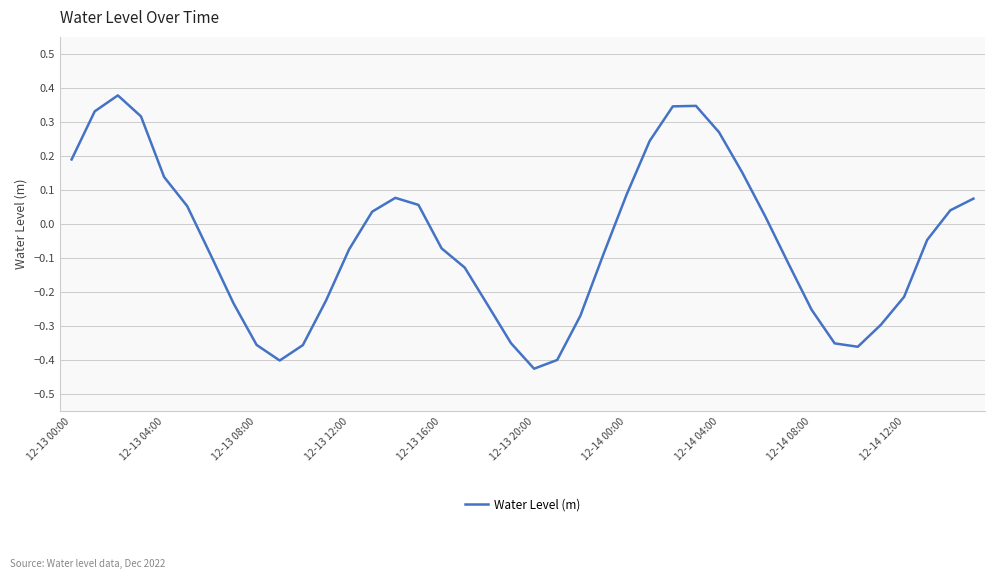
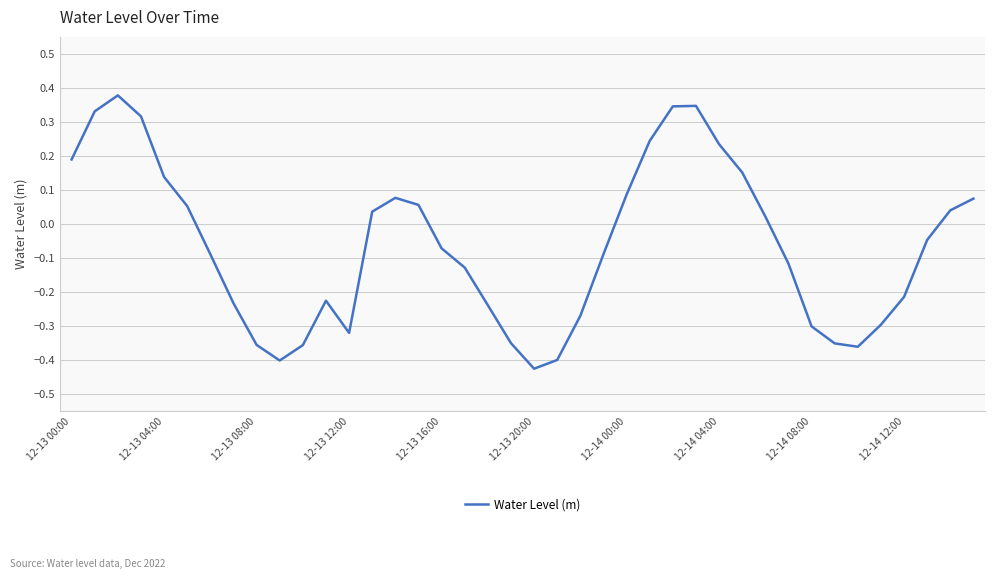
  {
    "12-13 00:00": 0.19,
    "12-13 04:00": 0.14,
    "12-13 08:00": -0.35,
-   "12-13 12:00": -0.07,
+   "12-13 12:00": -0.32,
    "12-13 16:00": -0.07,
    "12-13 20:00": -0.42,
    "12-14 00:00": 0.09,
-   "12-14 04:00": 0.27,
-   "12-14 08:00": -0.25,
+   "12-14 04:00": 0.23,
+   "12-14 08:00": -0.30,
    "12-14 12:00": -0.21
  }
